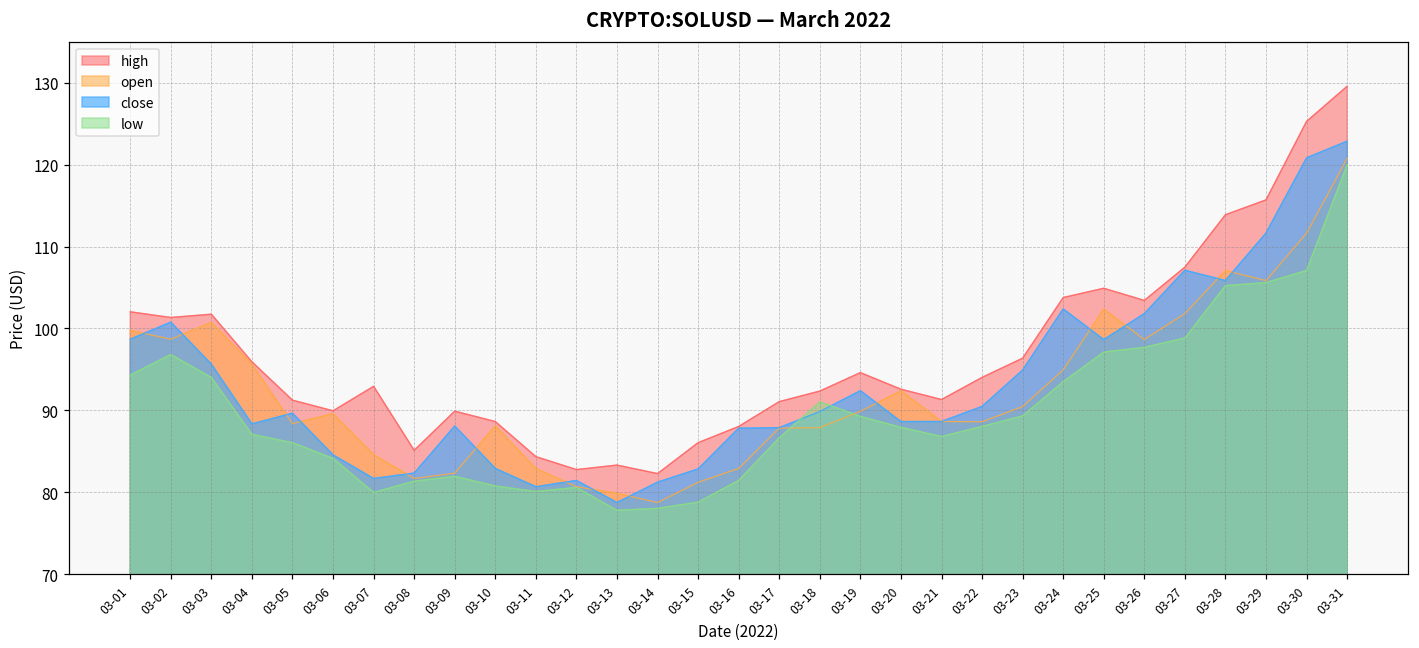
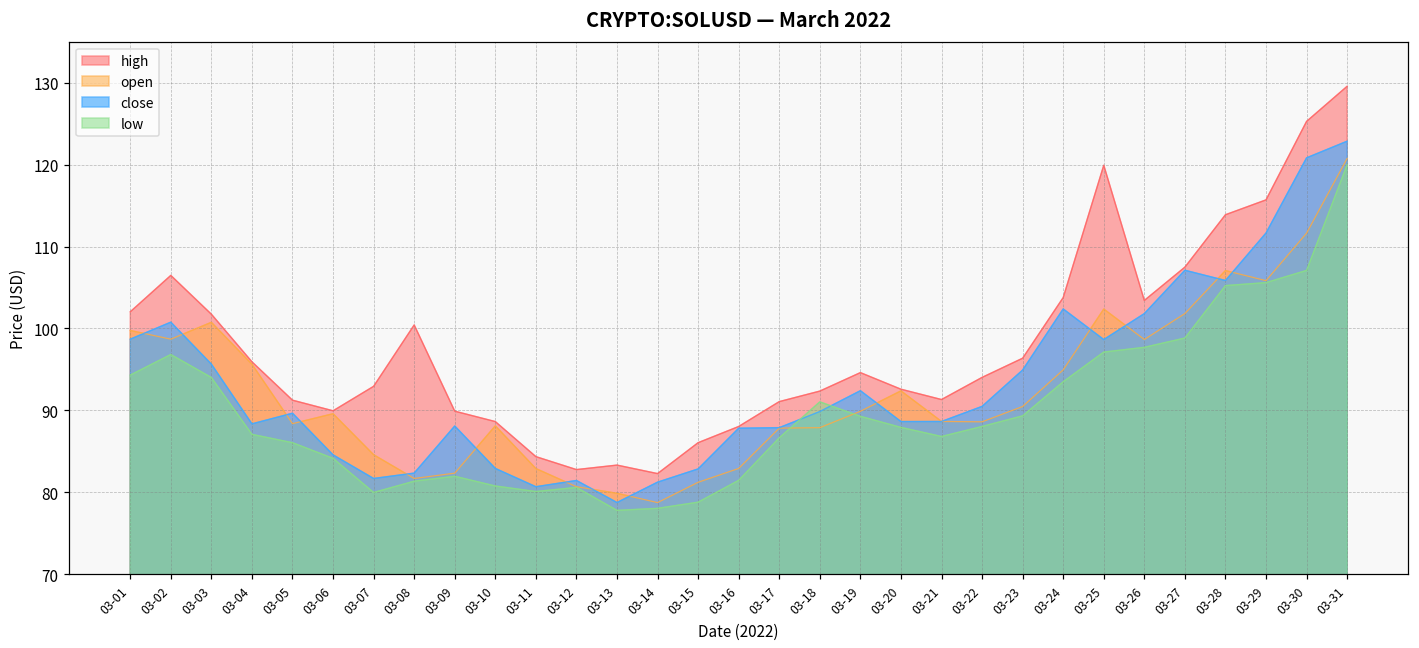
  {
    "high": {
      "03-01": 102,
-     "03-02": 101,
+     "03-02": 106,
      "03-03": 102,
      "03-05": 91,
      "03-06": 90,
      "03-07": 93,
-     "03-08": 85,
+     "03-08": 100,
      "03-09": 90,
      "03-10": 89,
      "03-11": 84,
      "03-12": 83,
      "03-13": 83,
      "03-14": 82,
      "03-15": 86,
      "03-17": 91,
      "03-18": 92,
      "03-19": 95,
      "03-21": 91,
      "03-22": 94,
      "03-23": 96,
      "03-24": 104,
-     "03-25": 105,
+     "03-25": 120,
      "03-26": 103,
      "03-27": 107,
      "03-28": 114,
      "03-29": 116,
      "03-30": 125,
      "03-31": 130
    },
    "open": {
      "03-01": 100,
      "03-02": 99,
      "03-03": 101,
      "03-05": 88,
      "03-06": 90,
      "03-07": 85,
      "03-09": 82,
      "03-10": 88,
      "03-11": 83,
      "03-13": 80,
      "03-14": 79,
      "03-15": 81,
      "03-16": 83,
      "03-18": 88,
      "03-19": 90,
      "03-22": 89,
      "03-23": 90,
      "03-24": 95,
      "03-25": 102,
      "03-26": 99,
      "03-27": 102,
      "03-28": 107,
      "03-30": 112,
      "03-31": 121
    },
    "close": {
      "03-01": 99,
      "03-02": 101,
      "03-03": 96,
      "03-04": 88,
      "03-05": 90,
      "03-06": 85,
      "03-07": 82,
      "03-08": 82,
      "03-09": 88,
      "03-10": 83,
      "03-11": 81,
      "03-12": 81,
      "03-13": 79,
      "03-14": 81,
      "03-15": 83,
      "03-18": 90,
      "03-19": 92,
      "03-20": 89,
      "03-22": 90,
      "03-23": 95,
      "03-24": 102,
      "03-25": 99,
      "03-26": 102,
      "03-27": 107,
      "03-28": 106,
      "03-29": 112,
      "03-30": 121,
      "03-31": 123
    },
    "low": {
      "03-01": 94,
      "03-02": 97,
      "03-03": 94,
      "03-04": 87,
      "03-05": 86,
      "03-06": 84,
      "03-07": 80,
      "03-09": 82,
      "03-10": 81,
      "03-11": 80,
      "03-13": 78,
      "03-14": 78,
      "03-15": 79,
      "03-16": 81,
      "03-17": 87,
      "03-18": 91,
      "03-19": 89,
      "03-20": 88,
      "03-21": 87,
      "03-22": 88,
      "03-23": 89,
      "03-24": 93,
      "03-25": 97,
      "03-26": 98,
      "03-27": 99,
      "03-28": 105,
      "03-30": 107,
      "03-31": 120
    }
  }
